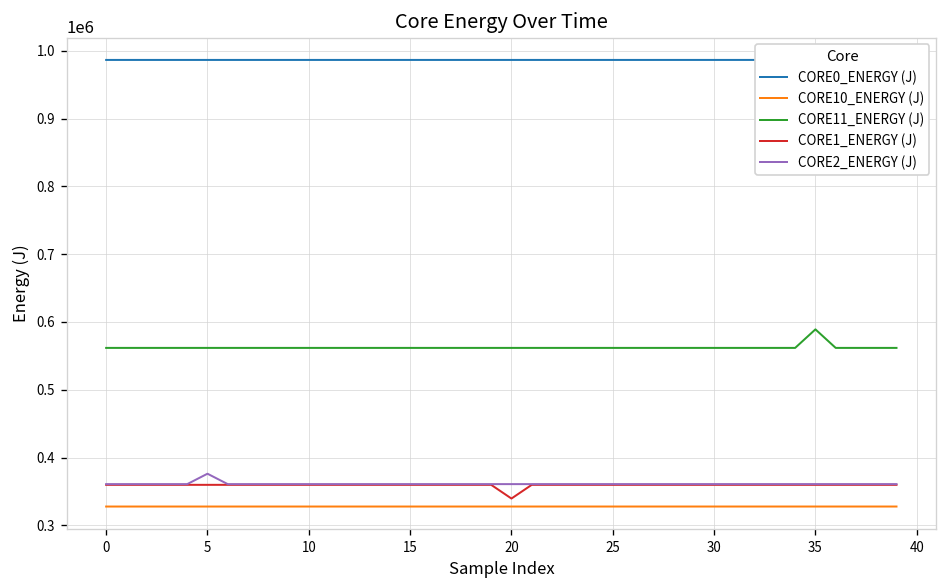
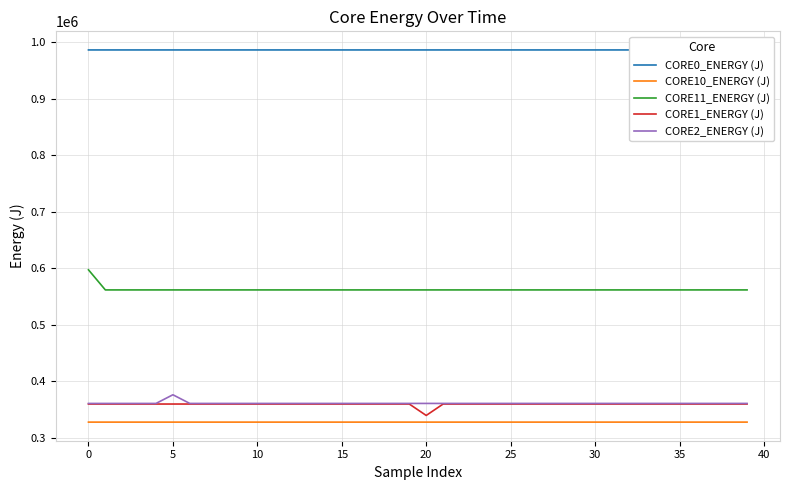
  {
    "CORE0_ENERGY (J)": {
      "0": 990000,
      "5": 990000,
      "10": 990000,
      "15": 990000,
      "20": 990000,
      "25": 990000,
      "30": 990000
    },
    "CORE10_ENERGY (J)": {
      "0": 330000,
      "5": 330000,
      "10": 330000,
      "15": 330000,
      "20": 330000,
      "25": 330000,
      "30": 330000,
      "35": 330000
    },
    "CORE11_ENERGY (J)": {
-     "0": 560000,
+     "0": 600000,
      "5": 560000,
      "10": 560000,
      "15": 560000,
      "20": 560000,
      "25": 560000,
      "30": 560000,
-     "35": 590000
+     "35": 560000
    },
    "CORE1_ENERGY (J)": {
      "5": 360000,
      "20": 340000
    },
    "CORE2_ENERGY (J)": {
      "5": 380000,
      "20": 360000
    }
  }
